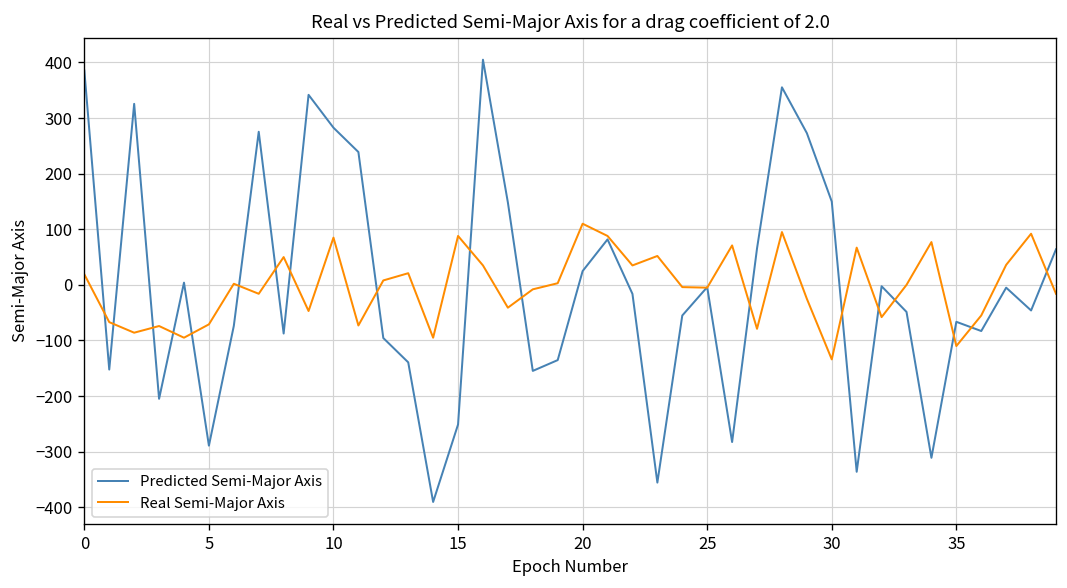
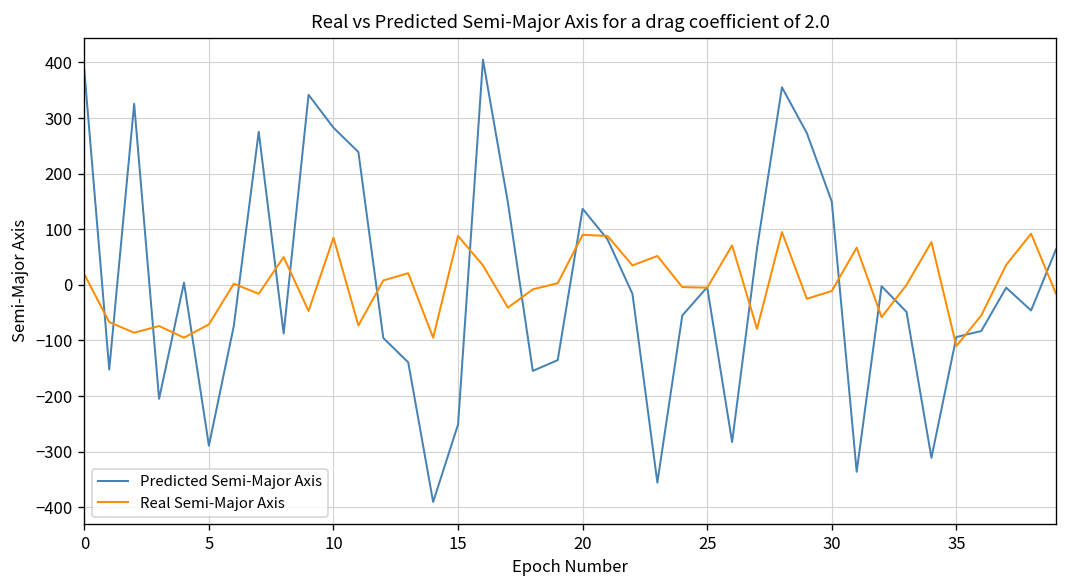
  {
    "Predicted Semi-Major Axis": {
      "0": 390,
      "5": -290,
      "10": 280,
      "15": -250,
-     "20": 20,
+     "20": 140,
      "30": 150,
-     "35": -70
+     "35": -90
    },
    "Real Semi-Major Axis": {
      "0": 20,
      "5": -70,
      "10": 90,
      "15": 90,
-     "20": 110,
-     "30": -130,
+     "20": 90,
+     "30": -10,
      "35": -110
    }
  }
